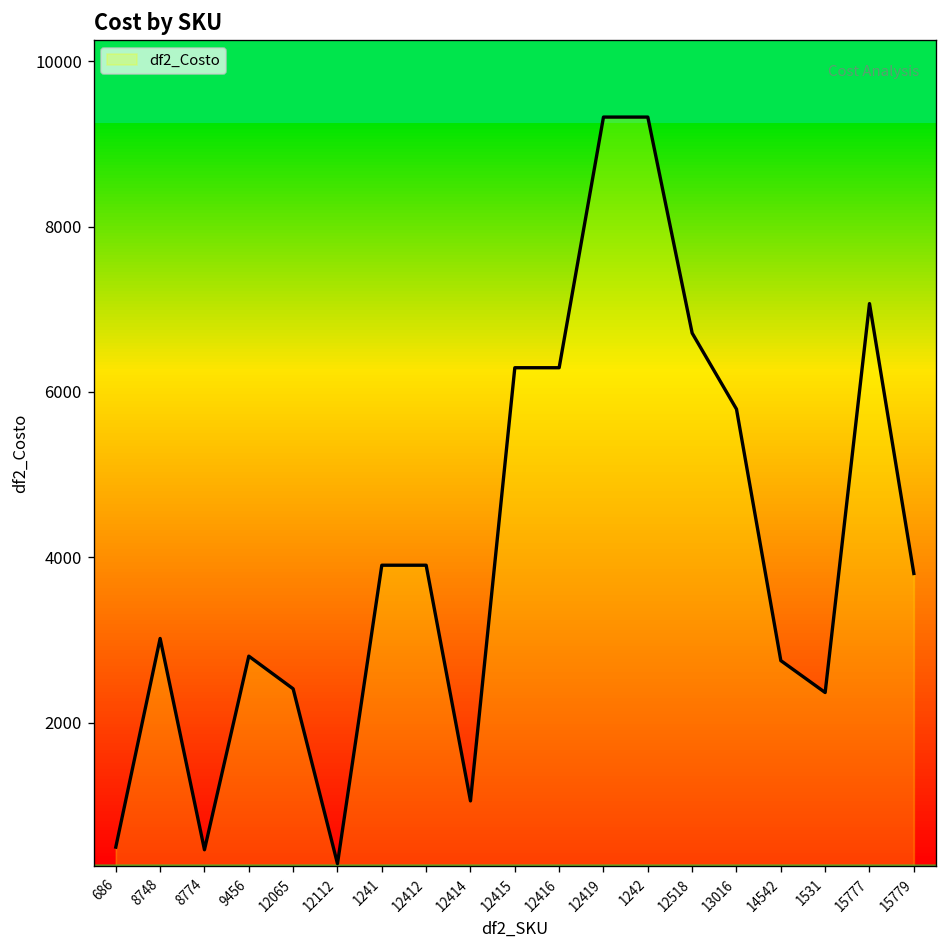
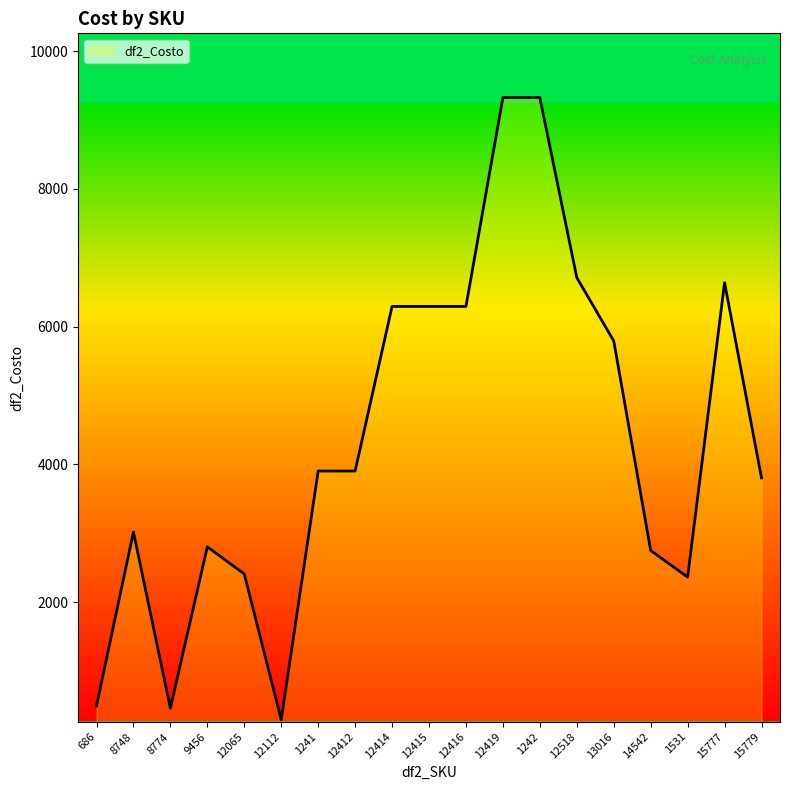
  {
    "686": 500,
    "8748": 3000,
    "8774": 500,
    "9456": 2800,
    "12065": 2400,
    "12112": 300,
    "1241": 3900,
    "12412": 3900,
-   "12414": 1100,
+   "12414": 6300,
    "12415": 6300,
    "12416": 6300,
    "12419": 9300,
    "1242": 9300,
    "12518": 6700,
    "13016": 5800,
    "14542": 2800,
    "1531": 2400,
-   "15777": 7100,
+   "15777": 6600,
    "15779": 3800
  }
